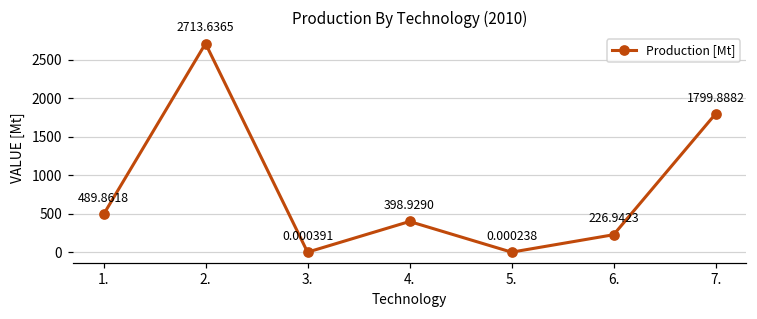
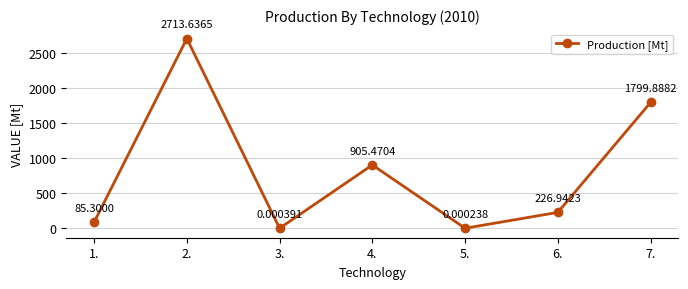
  {
-   "1.": 489.8618,
+   "1.": 85.3000,
    "2.": 2713.6365,
    "3.": 0.000391,
-   "4.": 398.9290,
+   "4.": 905.4704,
    "5.": 0.000238,
    "6.": 226.9423,
    "7.": 1799.8882
  }
